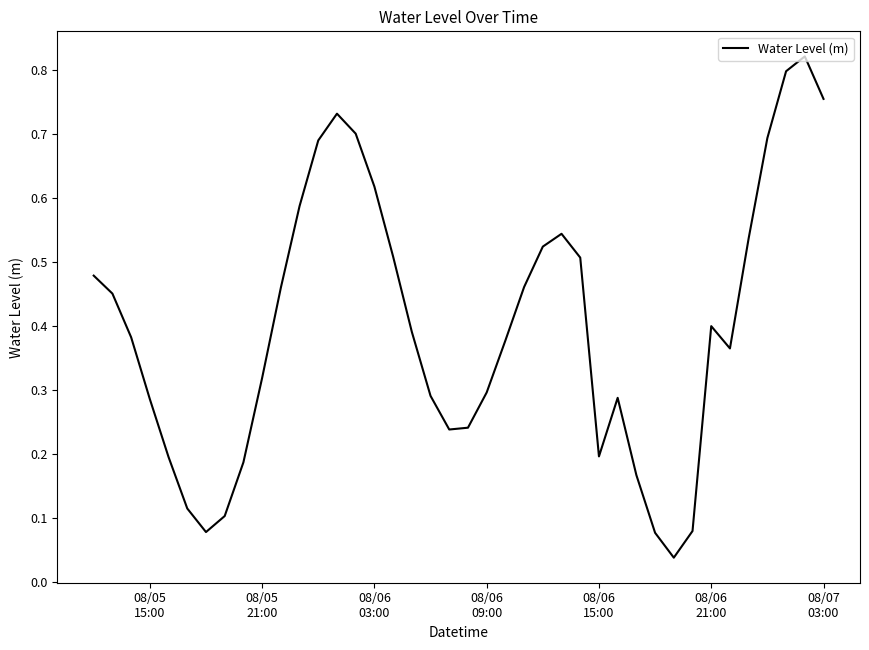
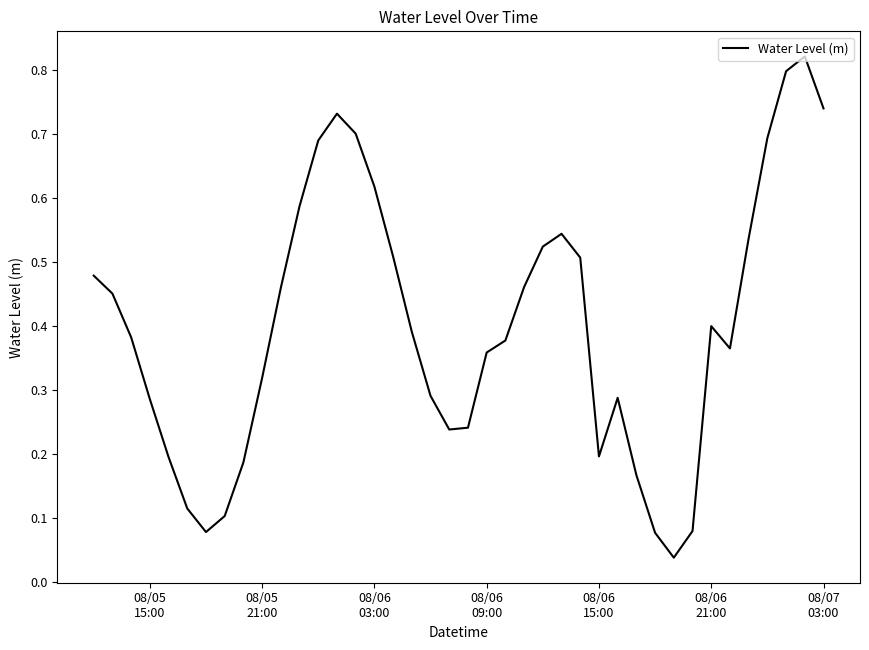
  {
    "08/05 15:00": 0.29,
    "08/05 21:00": 0.32,
    "08/06 03:00": 0.62,
-   "08/06 09:00": 0.30,
+   "08/06 09:00": 0.36,
    "08/06 15:00": 0.20,
    "08/06 21:00": 0.40,
-   "08/07 03:00": 0.76
+   "08/07 03:00": 0.74
  }
